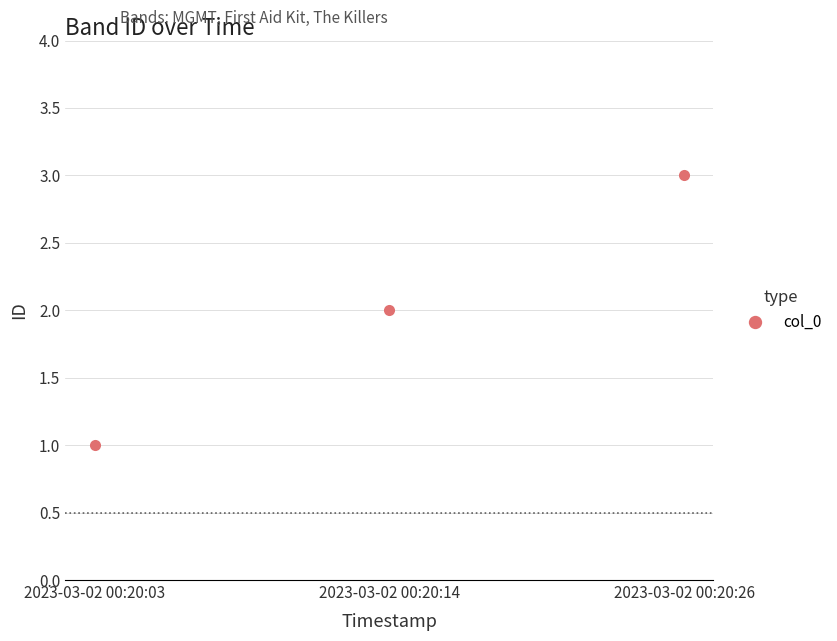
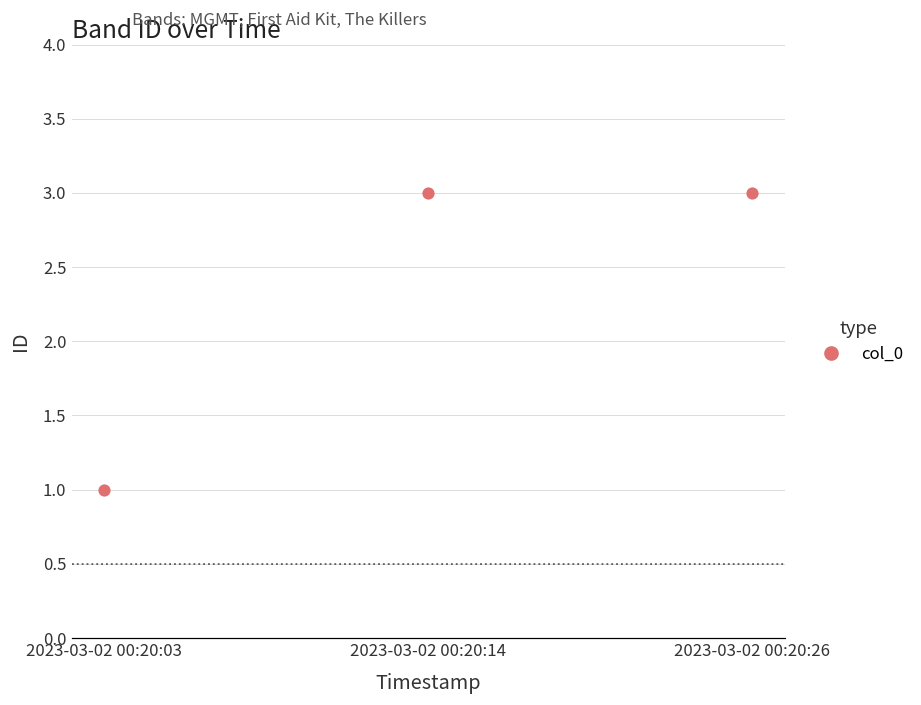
  {
    "2023-03-02 00:20:03": 1,
-   "2023-03-02 00:20:14": 2,
+   "2023-03-02 00:20:14": 3,
    "2023-03-02 00:20:26": 3
  }
